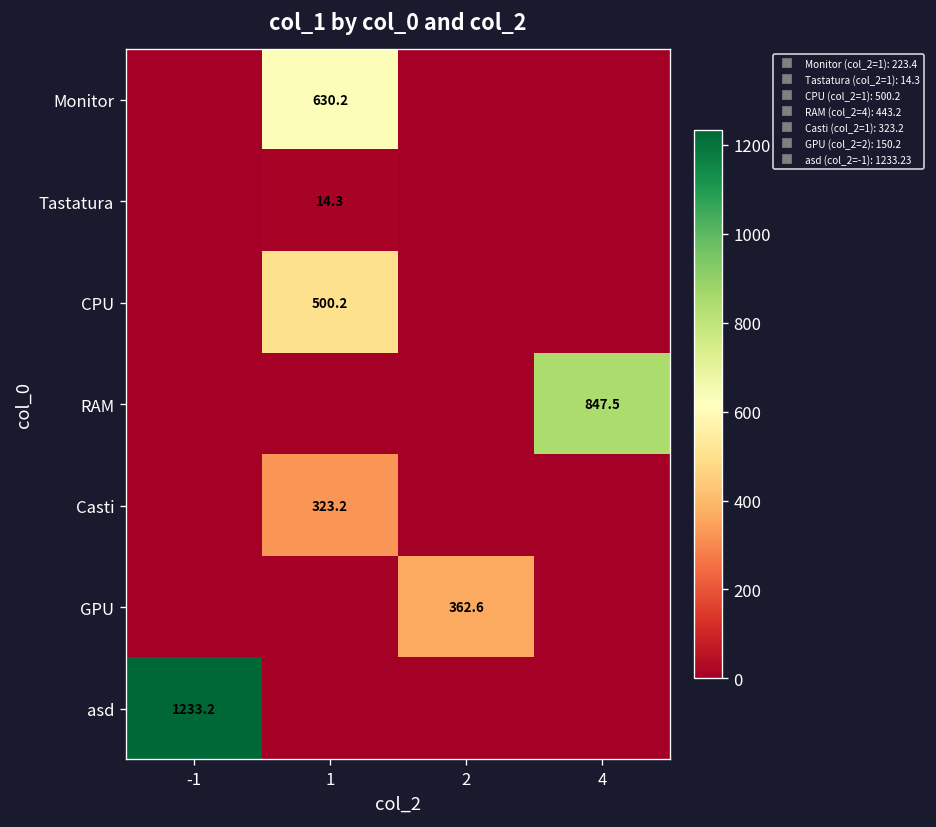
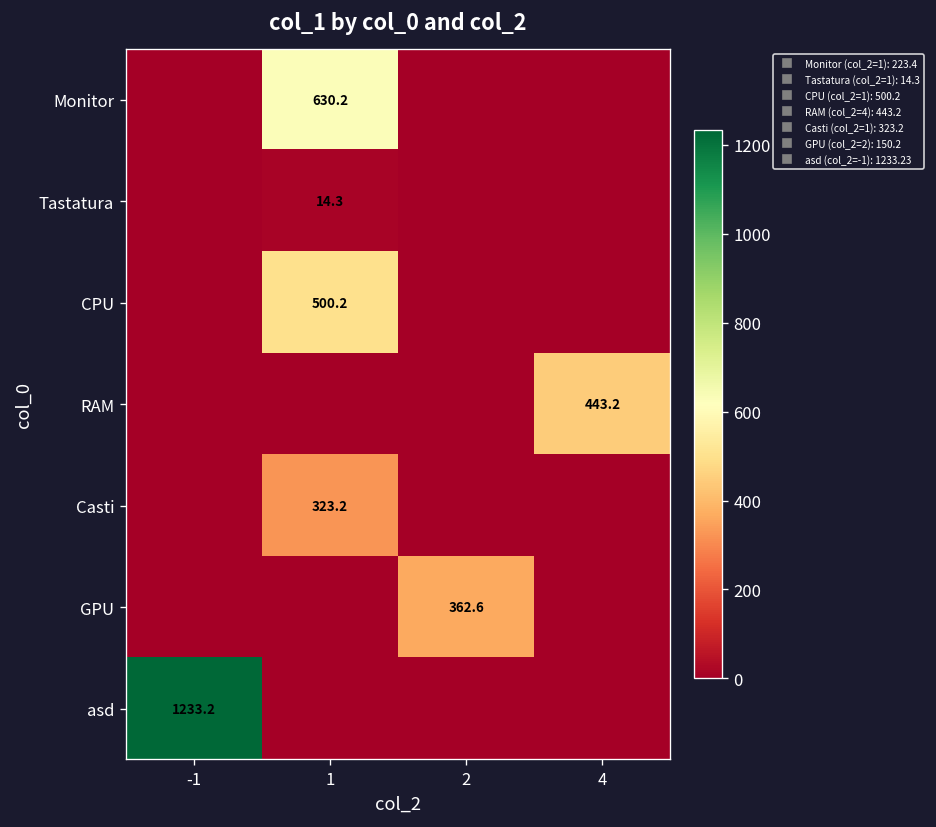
  {
    "Monitor": {
      "1": 630.2
    },
    "Tastatura": {
      "1": 14.3
    },
    "CPU": {
      "1": 500.2
    },
    "RAM": {
-     "4": 847.5
+     "4": 443.2
    },
    "Casti": {
      "1": 323.2
    },
    "GPU": {
      "2": 362.6
    },
    "asd": {
      "-1": 1233.2
    }
  }
